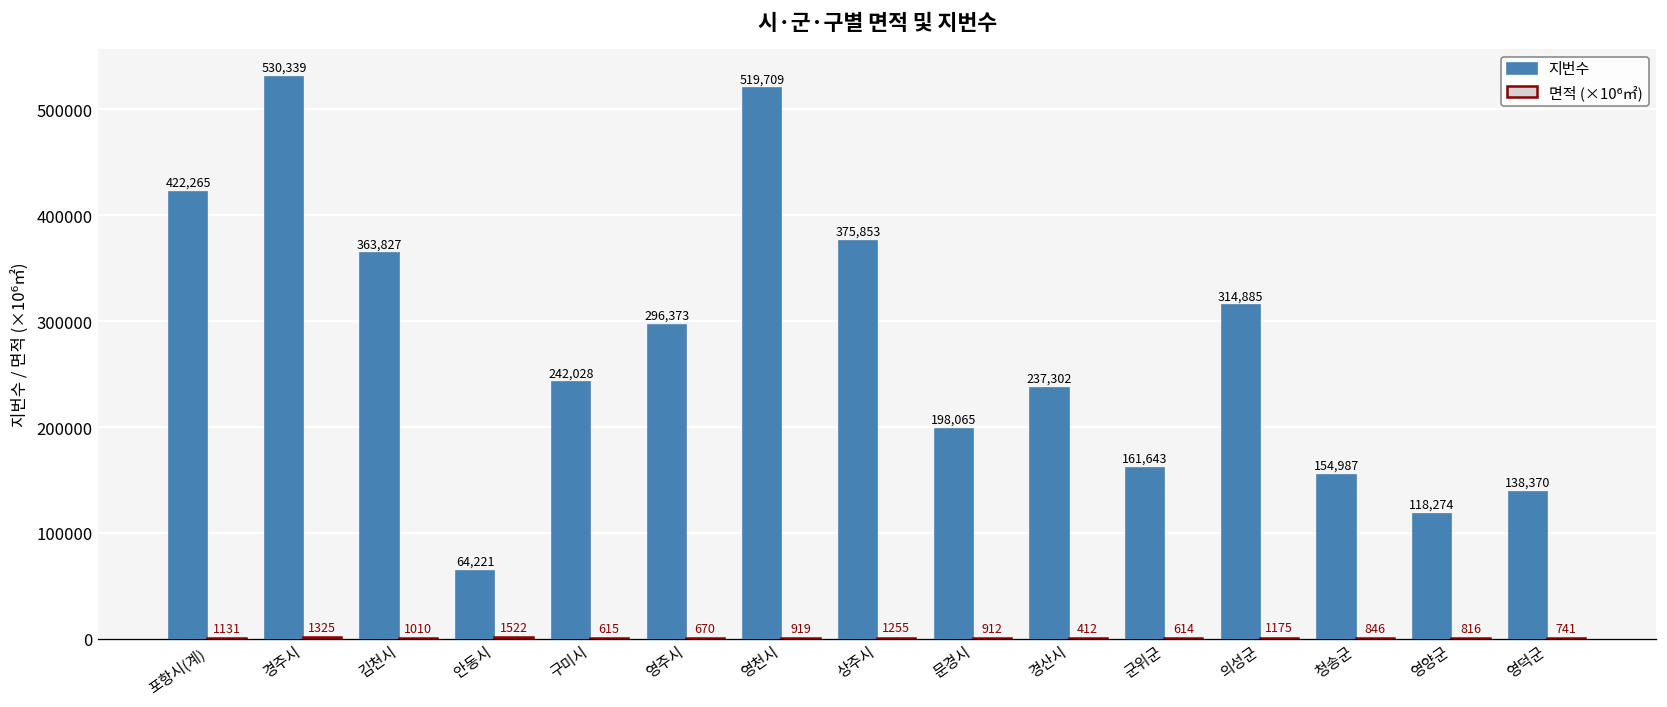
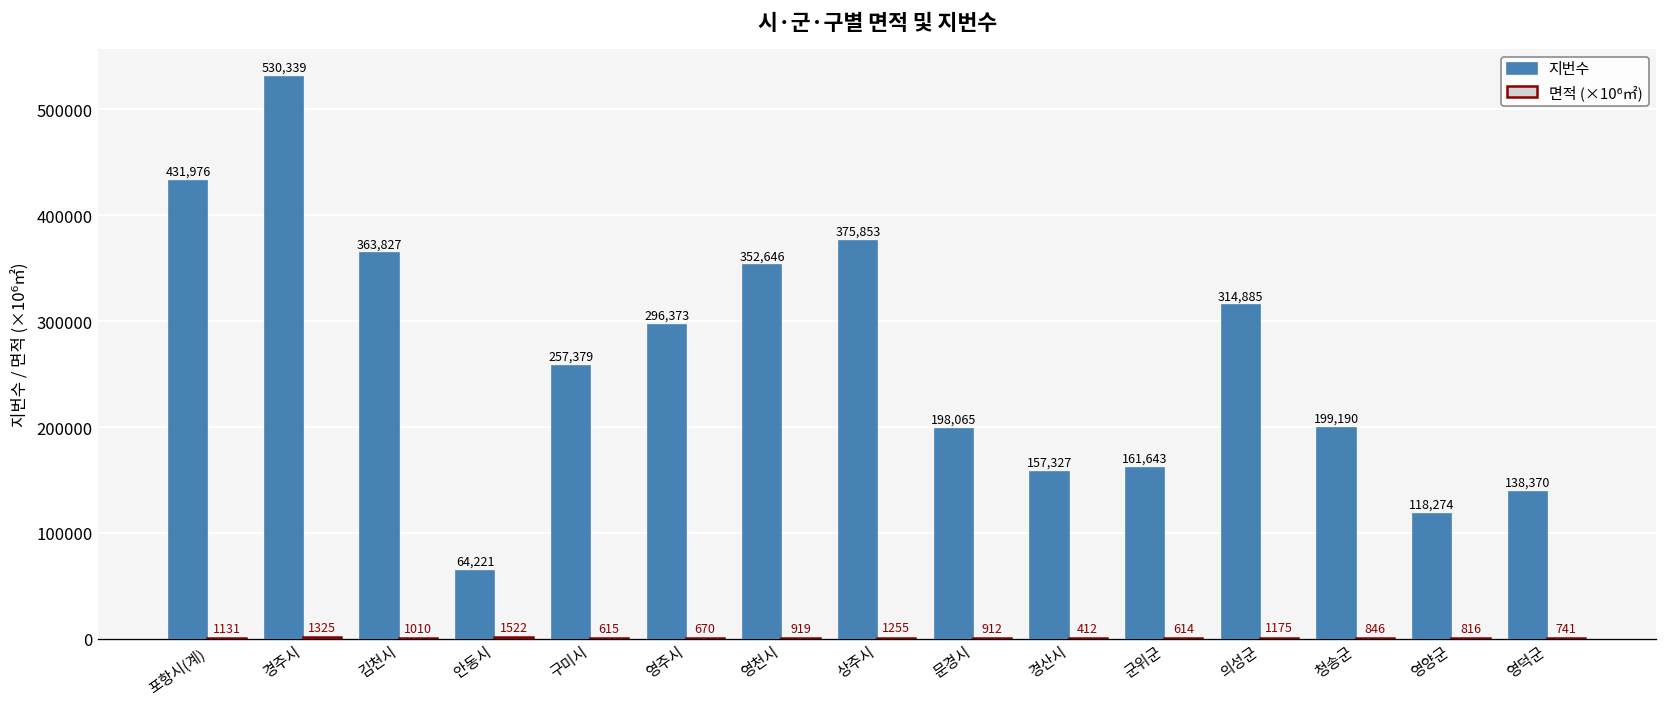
  {
    "지번수": {
-     "포항시(계)": "422,265",
+     "포항시(계)": "431,976",
      "경주시": "530,339",
      "김천시": "363,827",
      "안동시": "64,221",
-     "구미시": "242,028",
+     "구미시": "257,379",
      "영주시": "296,373",
-     "영천시": "519,709",
+     "영천시": "352,646",
      "상주시": "375,853",
      "문경시": "198,065",
-     "경산시": "237,302",
+     "경산시": "157,327",
      "군위군": "161,643",
      "의성군": "314,885",
-     "청송군": "154,987",
+     "청송군": "199,190",
      "영양군": "118,274",
      "영덕군": "138,370"
    },
    "면적 (×10⁶㎡)": {
      "포항시(계)": "1131",
      "경주시": "1325",
      "김천시": "1010",
      "안동시": "1522",
      "구미시": "615",
      "영주시": "670",
      "영천시": "919",
      "상주시": "1255",
      "문경시": "912",
      "경산시": "412",
      "군위군": "614",
      "의성군": "1175",
      "청송군": "846",
      "영양군": "816",
      "영덕군": "741"
    }
  }
